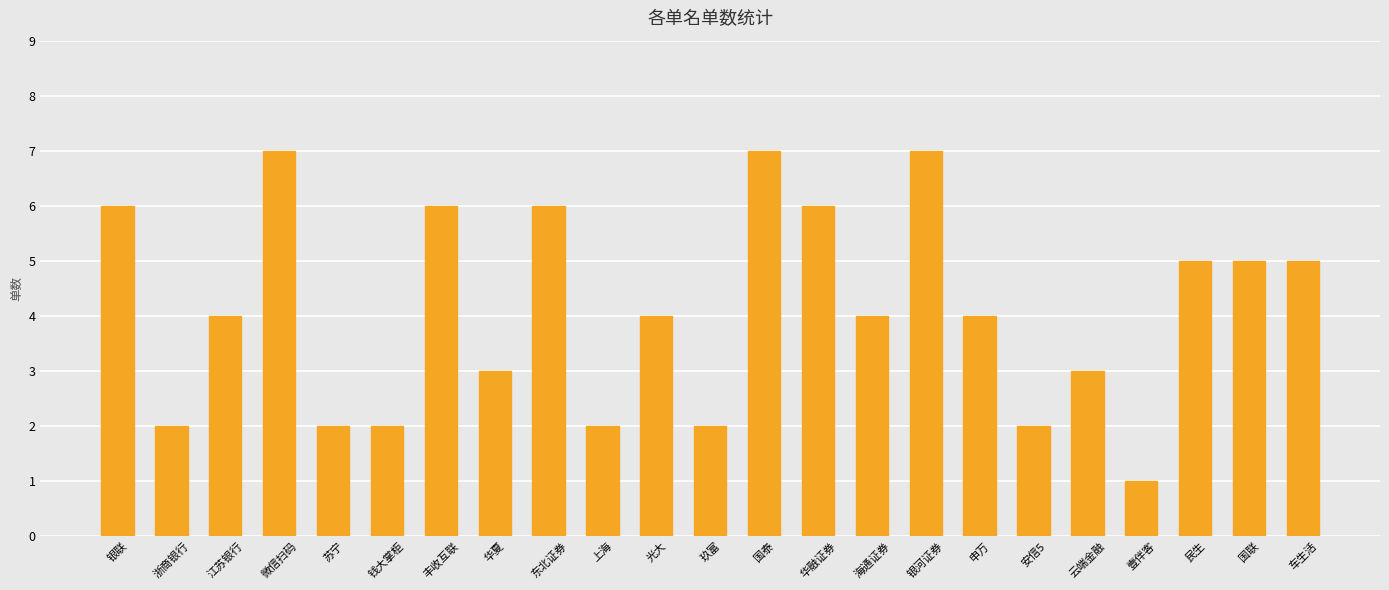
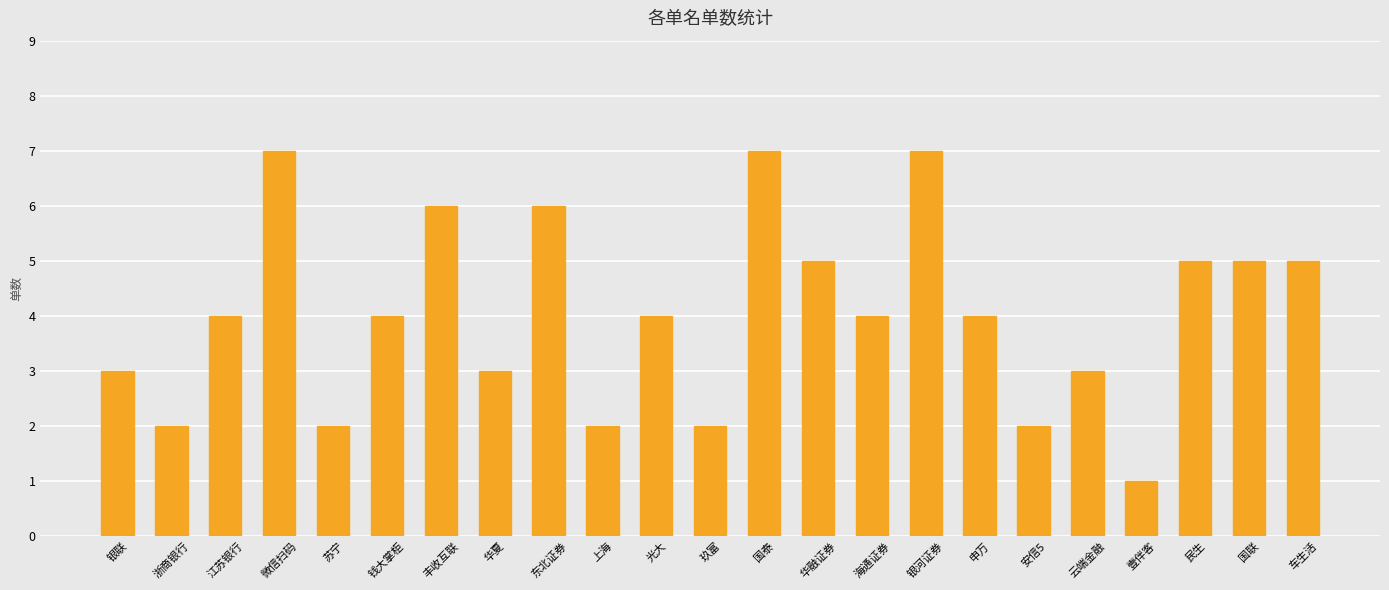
  {
-   "银联": 6,
+   "银联": 3,
    "浙商银行": 2,
    "江苏银行": 4,
    "微信扫码": 7,
    "苏宁": 2,
-   "钱大掌柜": 2,
+   "钱大掌柜": 4,
    "丰收互联": 6,
    "华夏": 3,
    "东北证券": 6,
    "上海": 2,
    "光大": 4,
    "玖富": 2,
    "国泰": 7,
-   "华融证券": 6,
+   "华融证券": 5,
    "海通证券": 4,
    "银河证券": 7,
    "申万": 4,
    "安信5": 2,
    "云端金融": 3,
    "壹伴客": 1,
    "民生": 5,
    "国联": 5,
    "车生活": 5
  }
